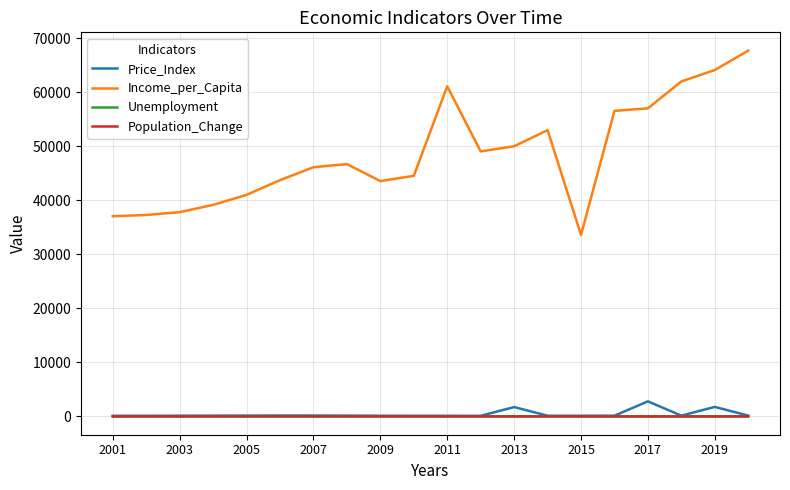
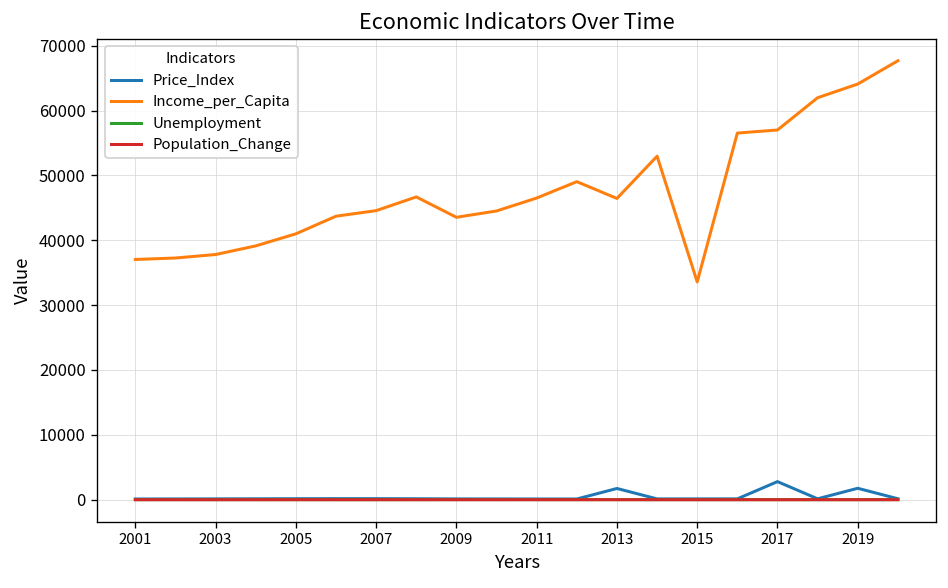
  {
    "Price_Index": {
      "2013": 2000,
      "2017": 3000,
      "2019": 2000
    },
    "Income_per_Capita": {
      "2001": 37000,
      "2003": 38000,
      "2005": 41000,
-     "2007": 46000,
+     "2007": 45000,
      "2009": 44000,
-     "2011": 61000,
-     "2013": 50000,
+     "2011": 47000,
+     "2013": 46000,
      "2015": 34000,
      "2017": 57000,
      "2019": 64000
    },
    "Population_Change": {
      "2013": 0,
      "2017": 0,
      "2019": 0
    }
  }
